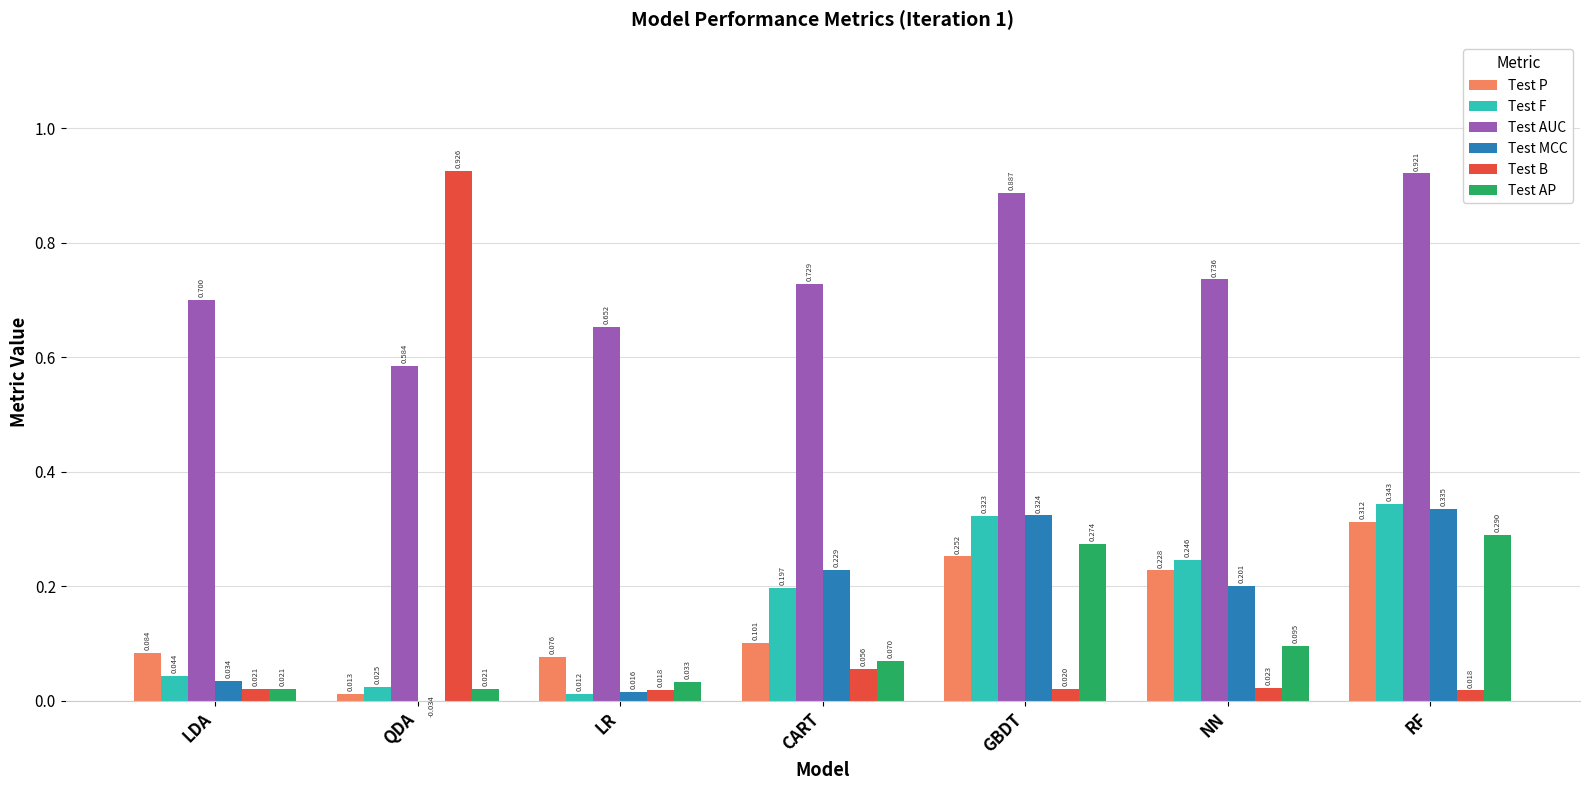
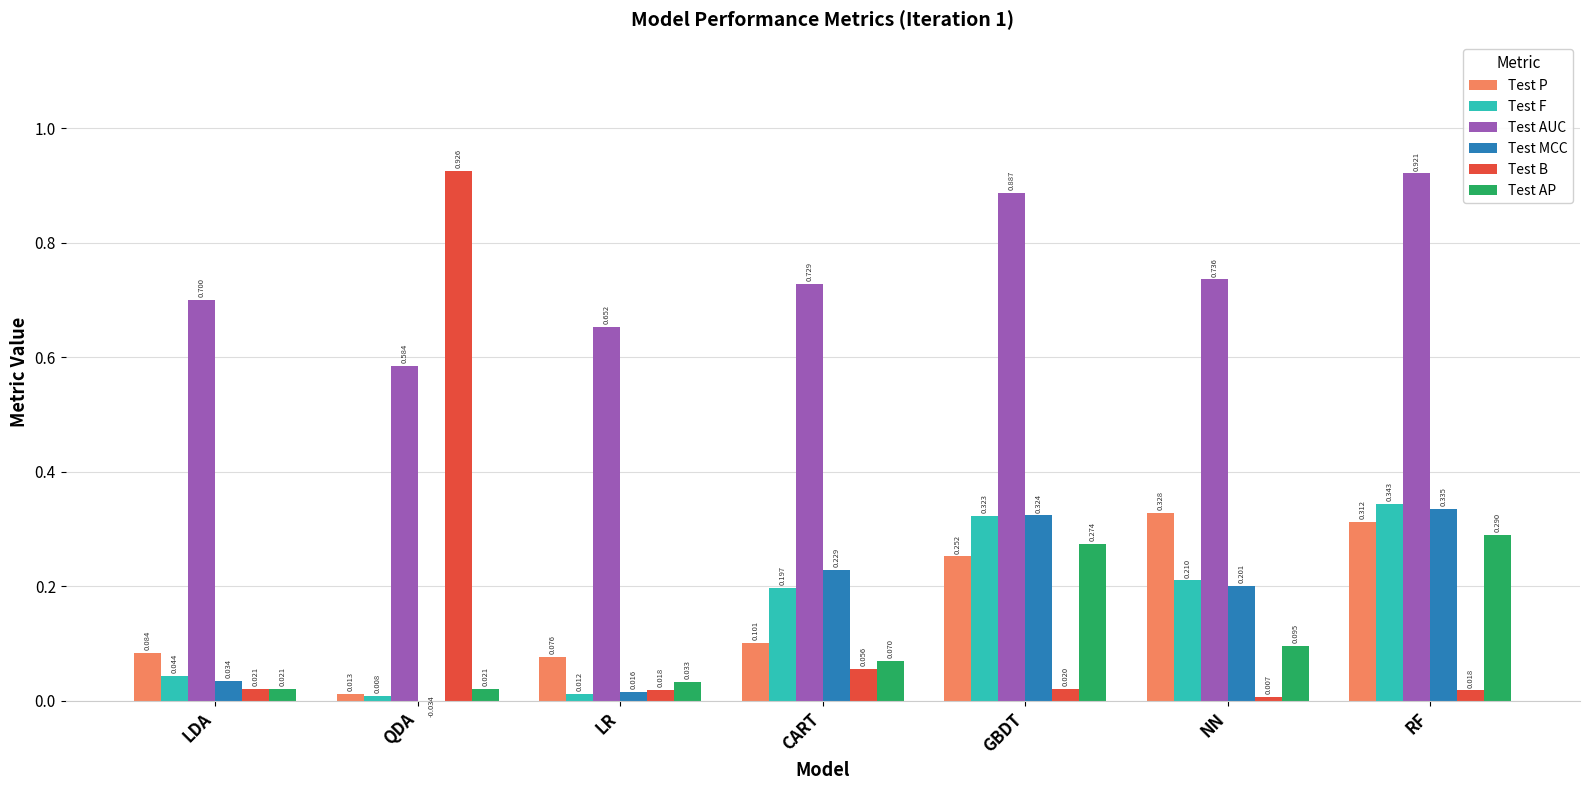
  {
    "Test P": {
      "LDA": 0.084,
      "QDA": 0.013,
      "LR": 0.076,
      "CART": 0.101,
      "GBDT": 0.252,
-     "NN": 0.228,
+     "NN": 0.328,
      "RF": 0.312
    },
    "Test F": {
      "LDA": 0.044,
-     "QDA": 0.025,
+     "QDA": 0.008,
      "LR": 0.012,
      "CART": 0.197,
      "GBDT": 0.323,
-     "NN": 0.246,
+     "NN": 0.210,
      "RF": 0.343
    },
    "Test AUC": {
      "LDA": 0.700,
      "QDA": 0.584,
      "LR": 0.652,
      "CART": 0.729,
      "GBDT": 0.887,
      "NN": 0.736,
      "RF": 0.921
    },
    "Test MCC": {
      "LDA": 0.034,
      "LR": 0.016,
      "CART": 0.229,
      "GBDT": 0.324,
      "NN": 0.201,
      "RF": 0.335
    },
    "Test B": {
      "LDA": 0.021,
      "QDA": 0.926,
      "LR": 0.018,
      "CART": 0.056,
      "GBDT": 0.020,
-     "NN": 0.023,
+     "NN": 0.007,
      "RF": 0.018
    },
    "Test AP": {
      "LDA": 0.021,
      "QDA": 0.021,
      "LR": 0.033,
      "CART": 0.070,
      "GBDT": 0.274,
      "NN": 0.095,
      "RF": 0.290
    }
  }
